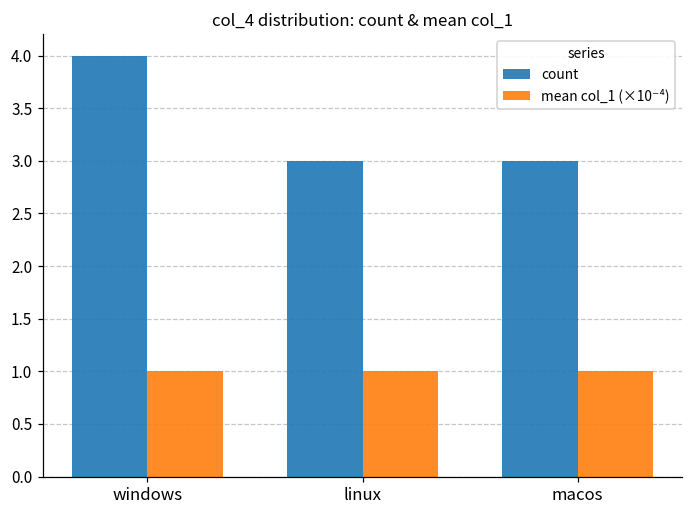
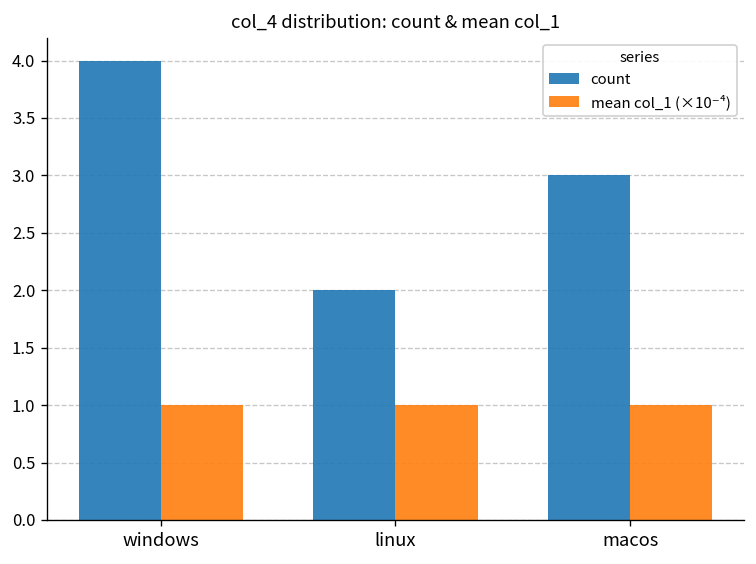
  {
    "count": {
      "windows": 4,
-     "linux": 3,
+     "linux": 2,
      "macos": 3
    },
    "mean col_1 (×10⁻⁴)": {
      "windows": 1,
      "linux": 1,
      "macos": 1
    }
  }
